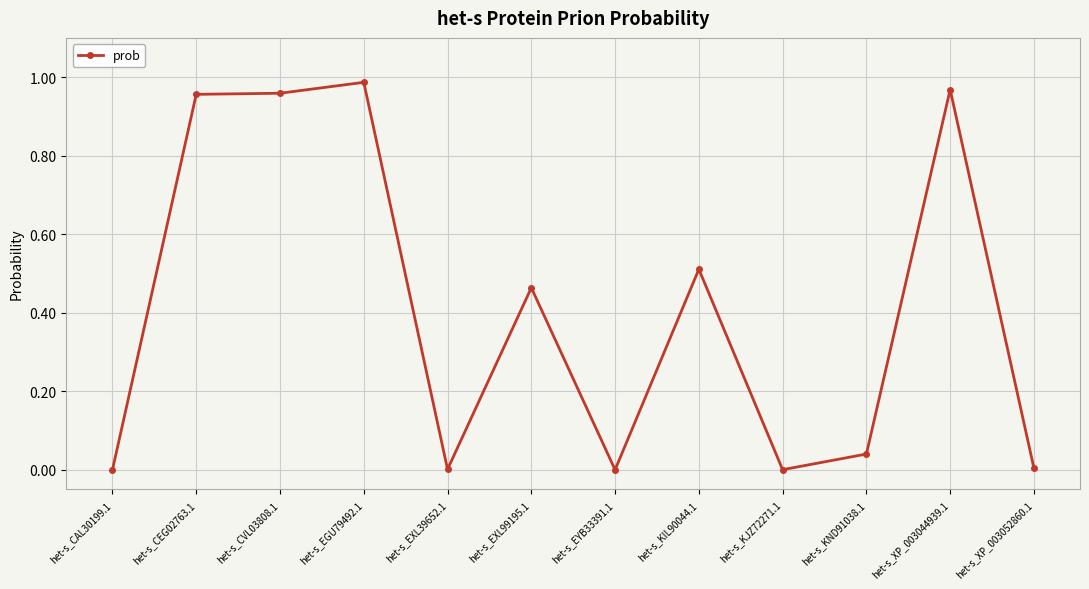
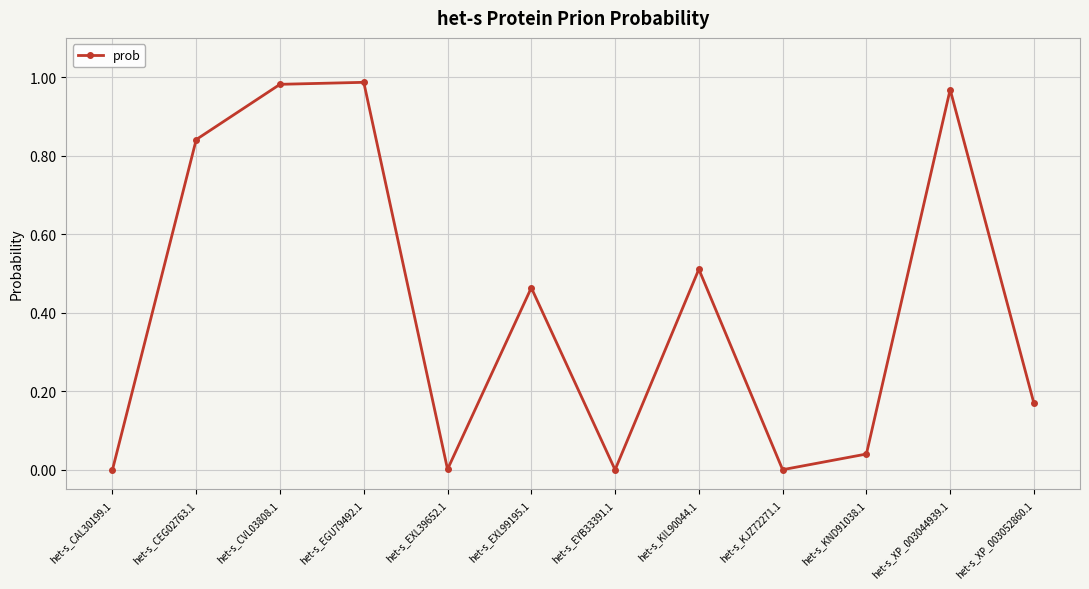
  {
    "het-s_CAL30199.1": 0.00,
-   "het-s_CEG02763.1": 0.96,
-   "het-s_CVL03808.1": 0.96,
+   "het-s_CEG02763.1": 0.84,
+   "het-s_CVL03808.1": 0.98,
    "het-s_EGU79492.1": 0.99,
    "het-s_EXL39652.1": 0.00,
    "het-s_EXL99195.1": 0.46,
    "het-s_EYB33391.1": 0.00,
    "het-s_KIL90044.1": 0.51,
    "het-s_KJZ72271.1": 0.00,
    "het-s_KND91038.1": 0.04,
    "het-s_XP_003044939.1": 0.97,
-   "het-s_XP_003052860.1": 0.00
+   "het-s_XP_003052860.1": 0.17
  }
